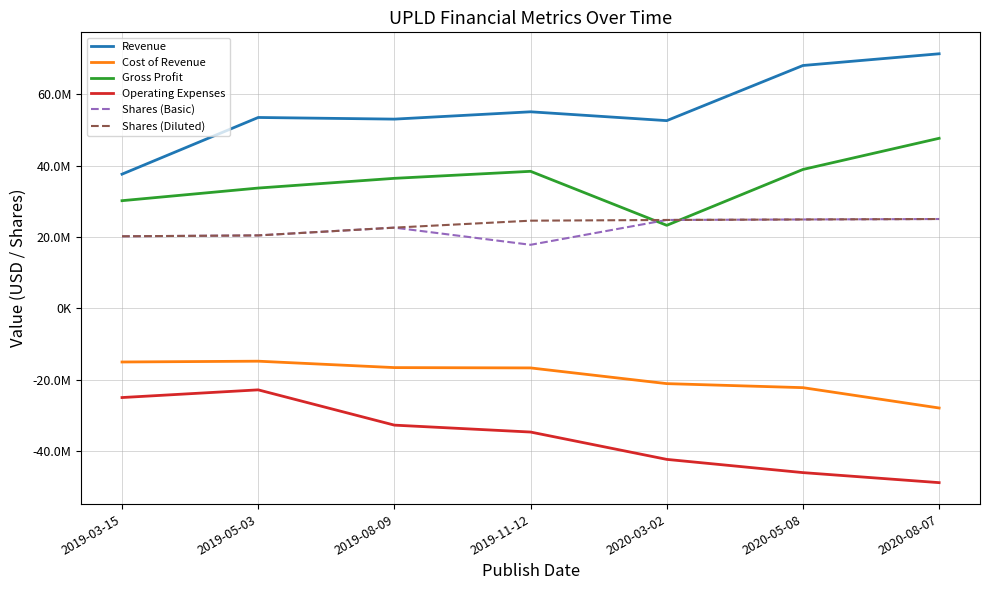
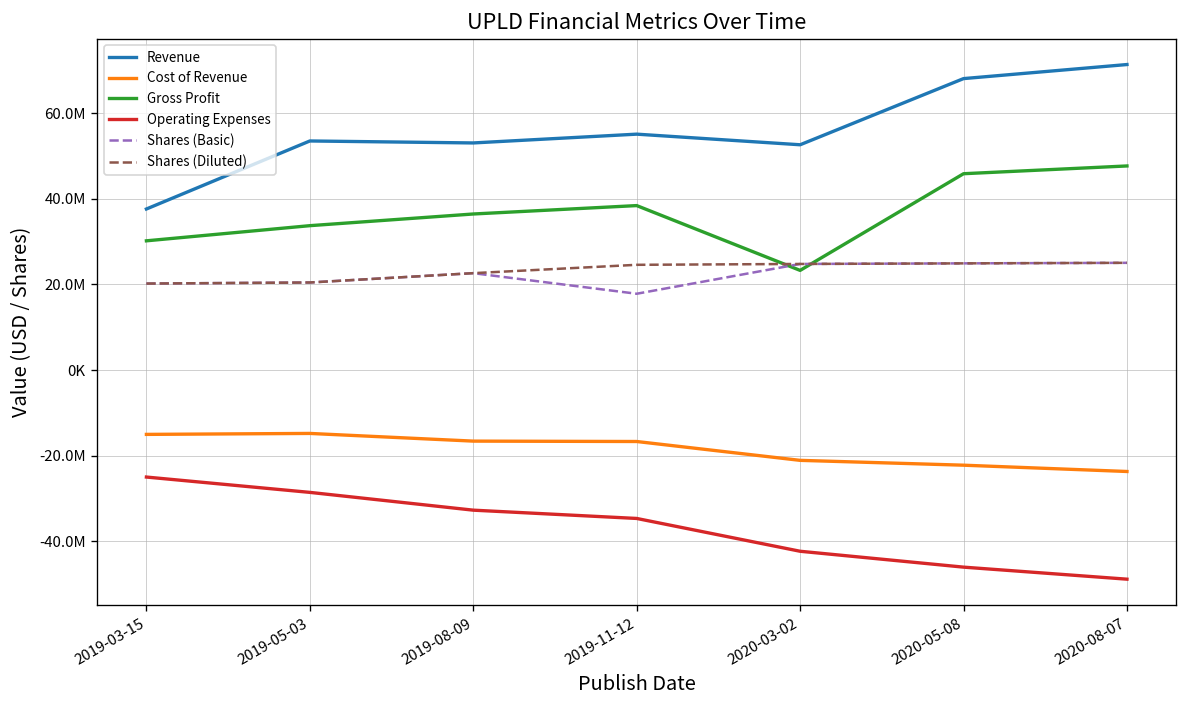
  {
    "Revenue": {
      "2019-03-15": 38000000,
      "2019-05-03": 53000000,
      "2019-08-09": 53000000,
      "2019-11-12": 55000000,
      "2020-03-02": 53000000,
      "2020-05-08": 68000000,
      "2020-08-07": 71000000
    },
    "Cost of Revenue": {
      "2019-03-15": -15000000,
      "2019-05-03": -15000000,
      "2019-08-09": -17000000,
      "2019-11-12": -17000000,
      "2020-03-02": -21000000,
      "2020-05-08": -22000000,
-     "2020-08-07": -28000000
+     "2020-08-07": -24000000
    },
    "Gross Profit": {
      "2019-03-15": 30000000,
      "2019-05-03": 34000000,
      "2019-08-09": 36000000,
      "2019-11-12": 38000000,
      "2020-03-02": 23000000,
-     "2020-05-08": 39000000,
+     "2020-05-08": 46000000,
      "2020-08-07": 48000000
    },
    "Operating Expenses": {
      "2019-03-15": -25000000,
-     "2019-05-03": -23000000,
+     "2019-05-03": -29000000,
      "2019-08-09": -33000000,
      "2019-11-12": -35000000,
      "2020-03-02": -42000000,
      "2020-05-08": -46000000,
      "2020-08-07": -49000000
    },
    "Shares (Basic)": {
      "2019-11-12": 18000000
    },
    "Shares (Diluted)": {
      "2019-11-12": 25000000
    }
  }
